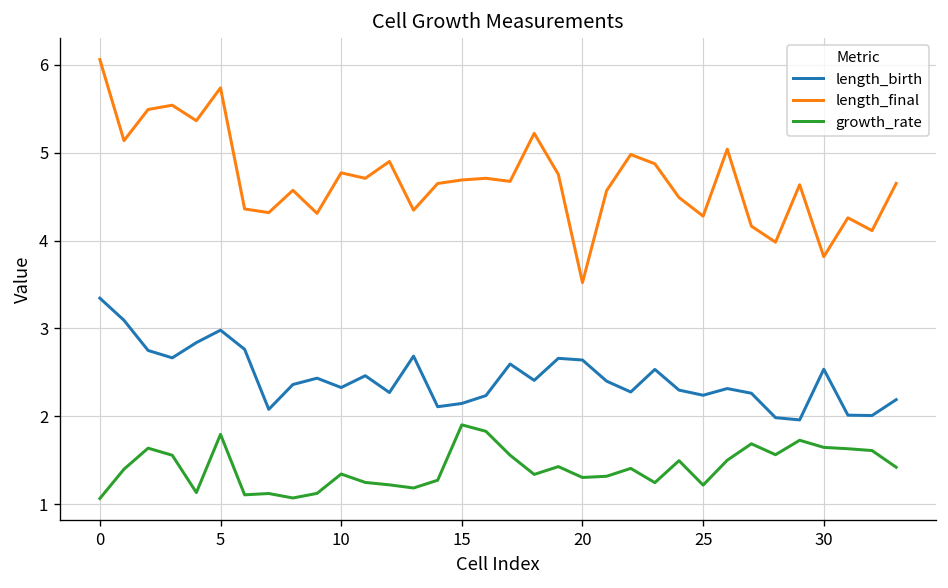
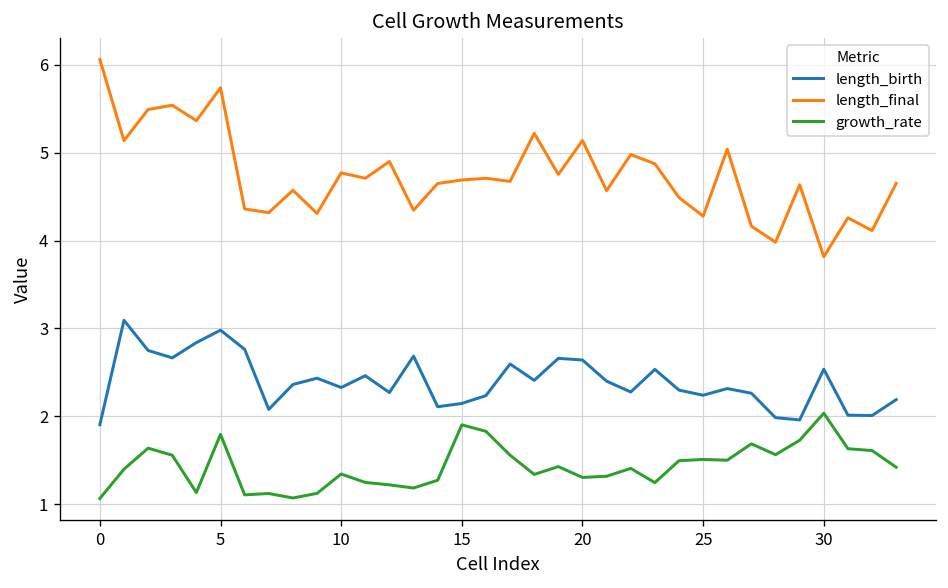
  {
    "length_birth": {
-     "0": 3.3,
+     "0": 1.9,
      "5": 3.0,
      "10": 2.3,
      "15": 2.1,
      "20": 2.6,
      "25": 2.2,
      "30": 2.5
    },
    "length_final": {
      "0": 6.1,
      "5": 5.7,
      "10": 4.8,
      "15": 4.7,
-     "20": 3.5,
+     "20": 5.1,
      "25": 4.3,
      "30": 3.8
    },
    "growth_rate": {
      "0": 1.1,
      "5": 1.8,
      "10": 1.3,
      "15": 1.9,
      "20": 1.3,
-     "25": 1.2,
-     "30": 1.6
+     "25": 1.5,
+     "30": 2.0
    }
  }
